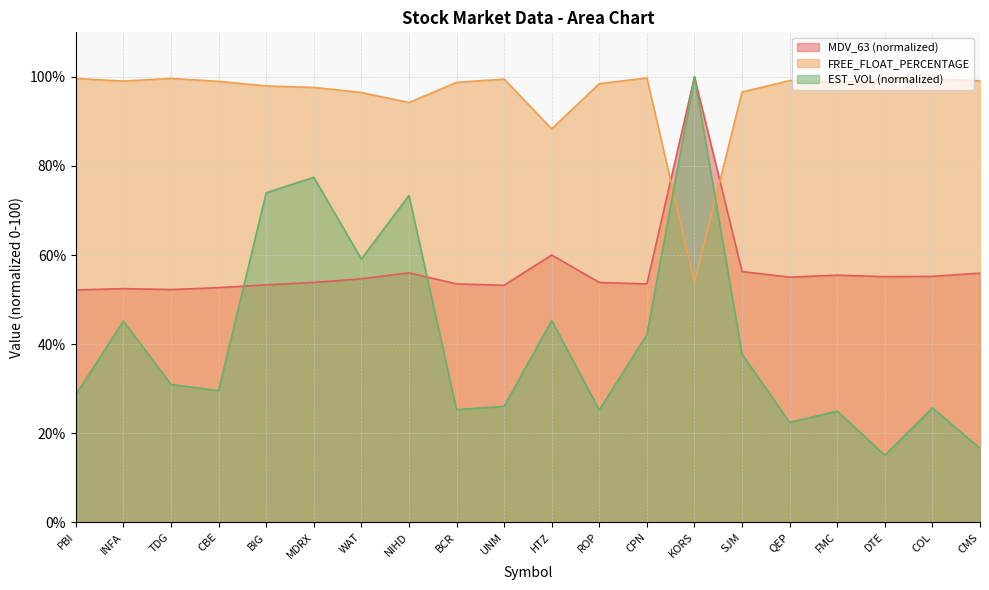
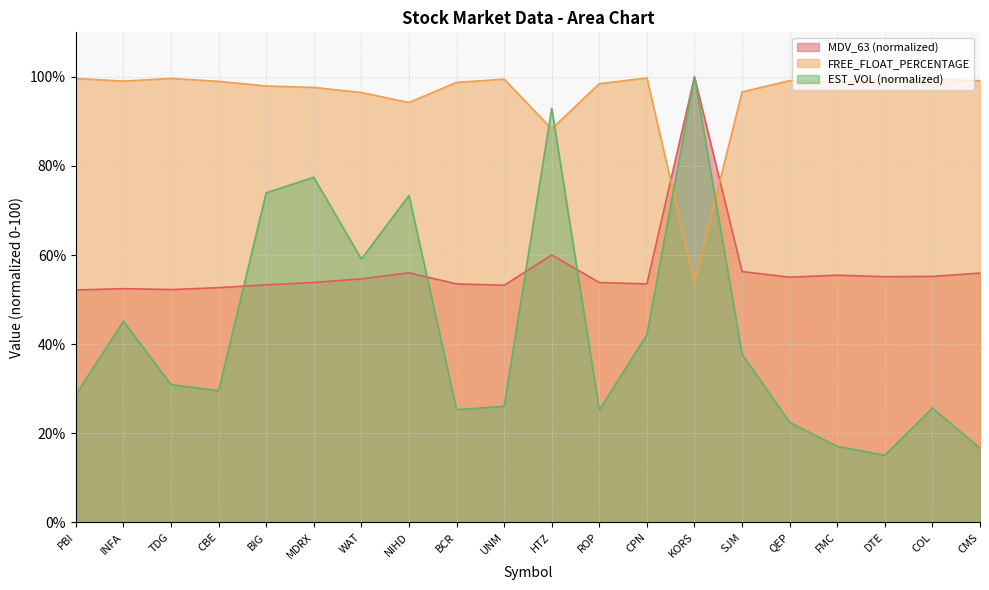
  {
    "EST_VOL (normalized)": {
      "PBI": "29%",
      "INFA": "45%",
      "TDG": "31%",
      "CBE": "30%",
      "BIG": "74%",
      "MDRX": "77%",
      "WAT": "59%",
      "NIHD": "73%",
      "BCR": "25%",
      "UNM": "26%",
-     "HTZ": "45%",
+     "HTZ": "93%",
      "ROP": "25%",
      "CPN": "42%",
      "SJM": "38%",
      "QEP": "22%",
-     "FMC": "25%",
+     "FMC": "17%",
      "DTE": "15%",
      "COL": "26%",
      "CMS": "17%"
    }
  }
